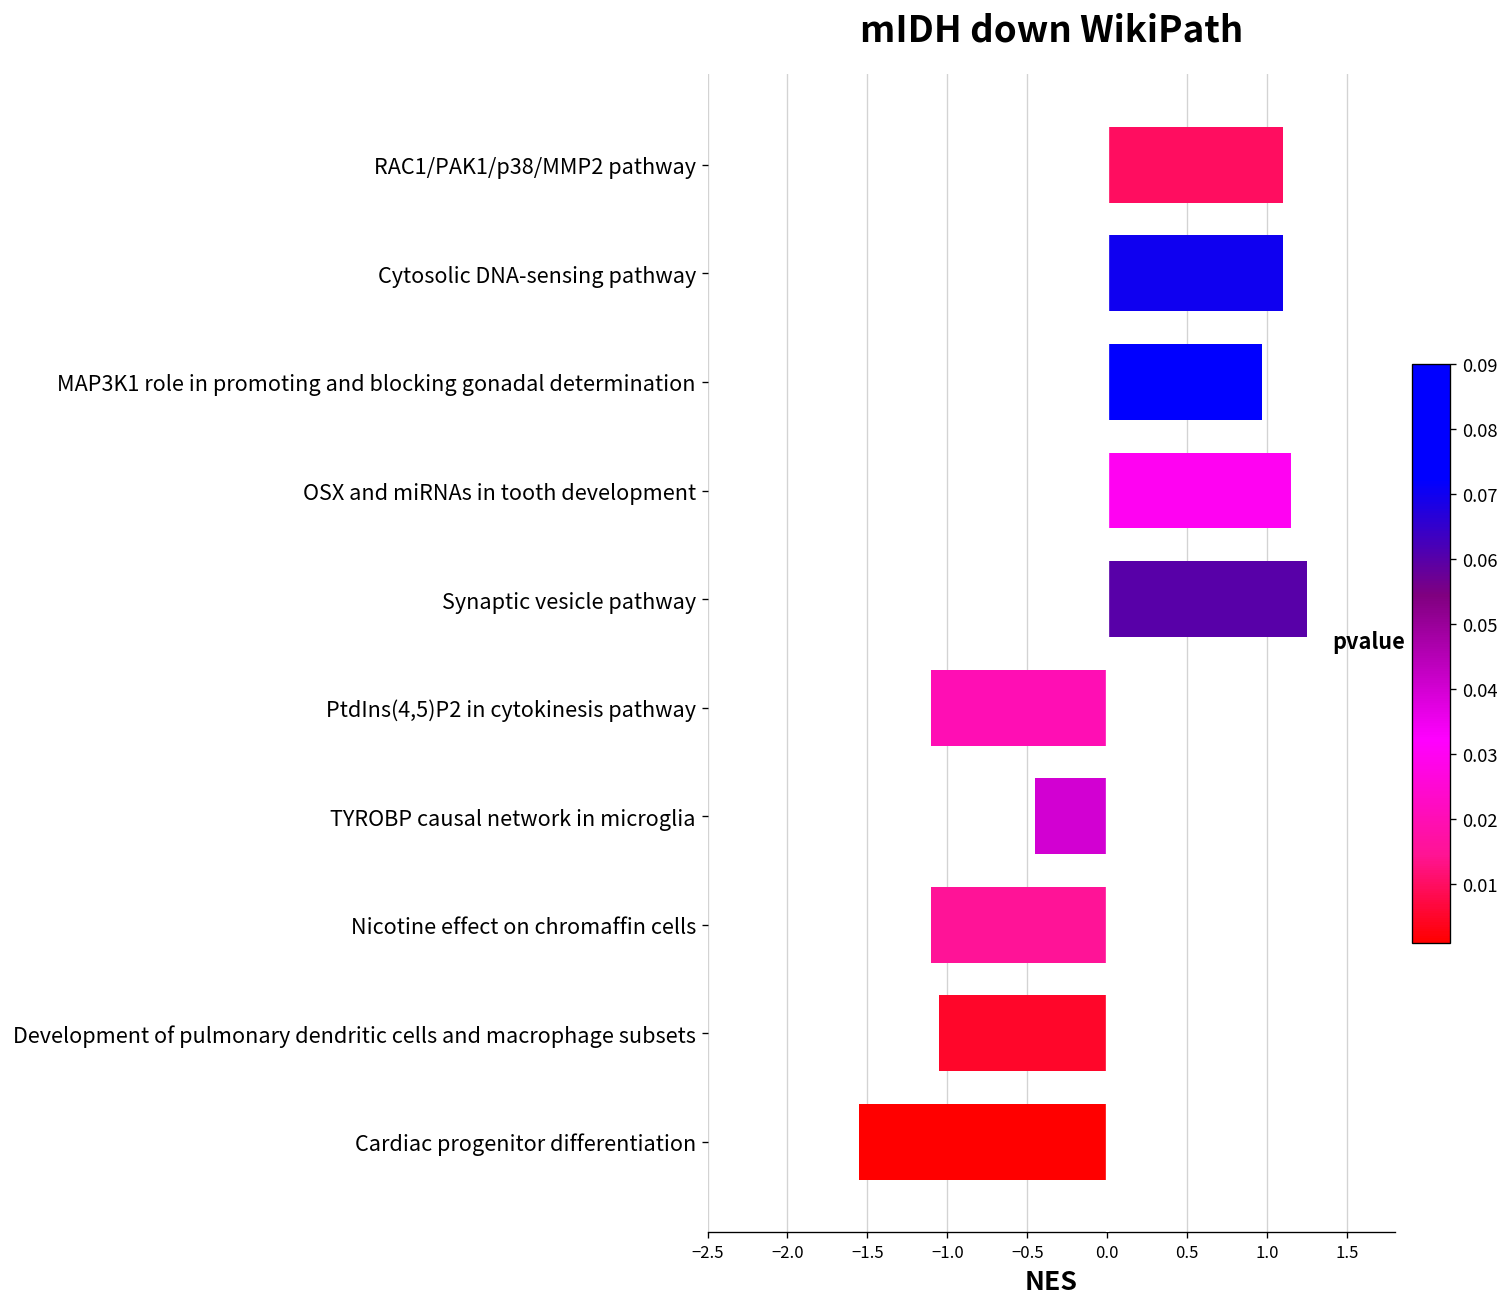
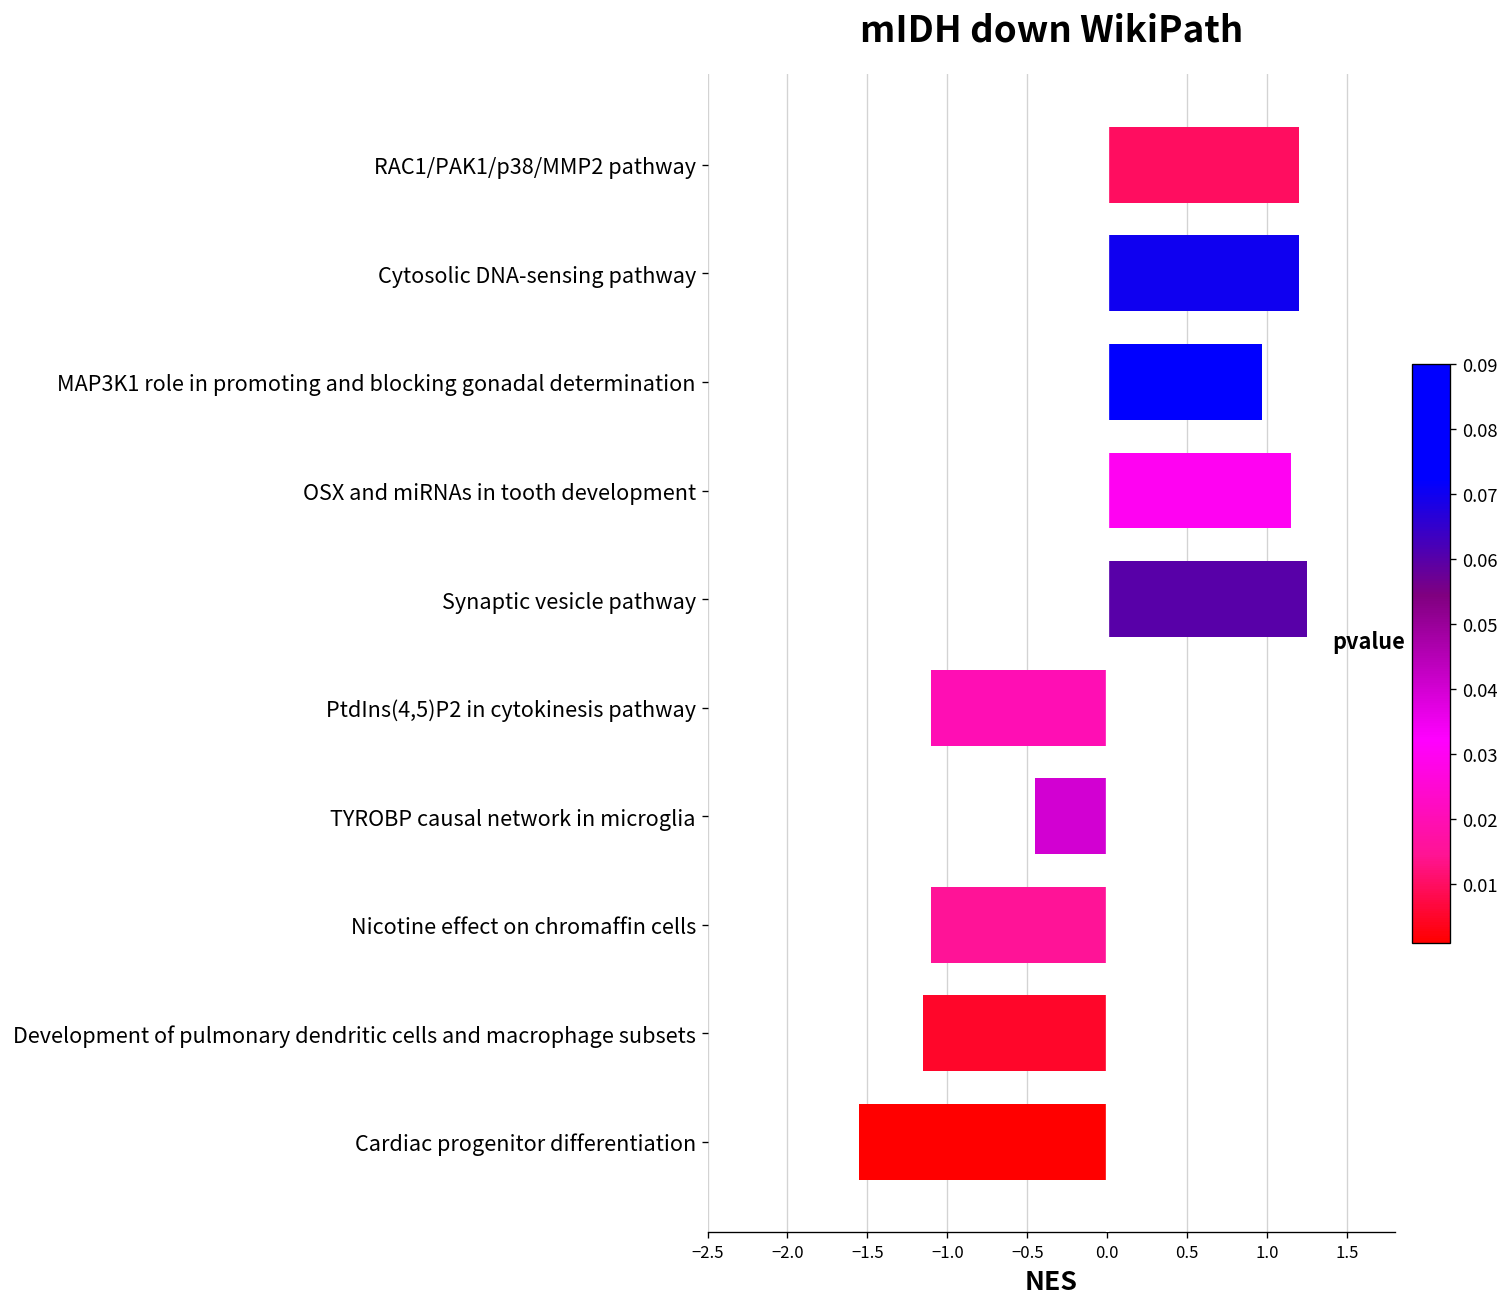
  {
-   "RAC1/PAK1/p38/MMP2 pathway": 1.1,
-   "Cytosolic DNA-sensing pathway": 1.1,
+   "RAC1/PAK1/p38/MMP2 pathway": 1.2,
+   "Cytosolic DNA-sensing pathway": 1.2,
    "MAP3K1 role in promoting and blocking gonadal determination": 0.97,
    "OSX and miRNAs in tooth development": 1.15,
    "Synaptic vesicle pathway": 1.25,
    "PtdIns(4,5)P2 in cytokinesis pathway": -1.10,
    "TYROBP causal network in microglia": -0.45,
    "Nicotine effect on chromaffin cells": -1.10,
-   "Development of pulmonary dendritic cells and macrophage subsets": -1.05,
+   "Development of pulmonary dendritic cells and macrophage subsets": -1.15,
    "Cardiac progenitor differentiation": -1.55
  }
